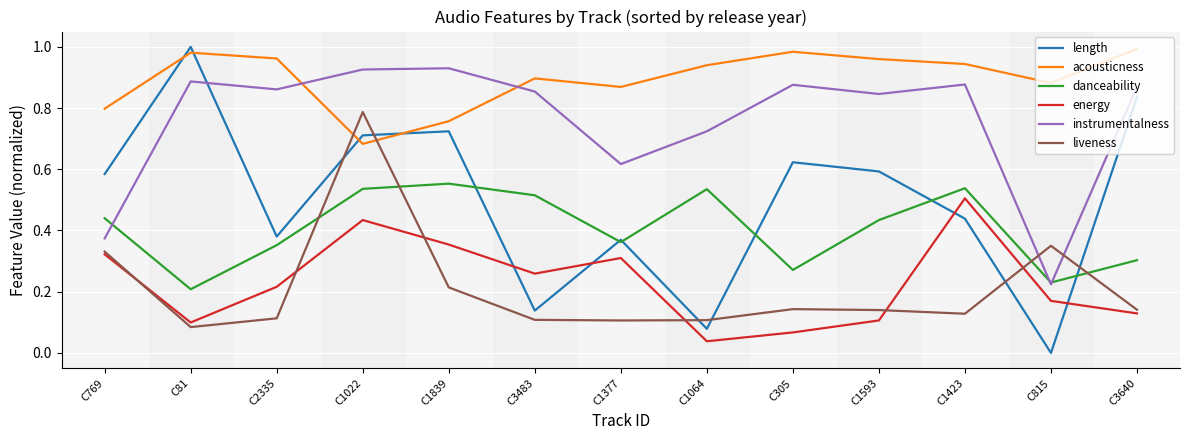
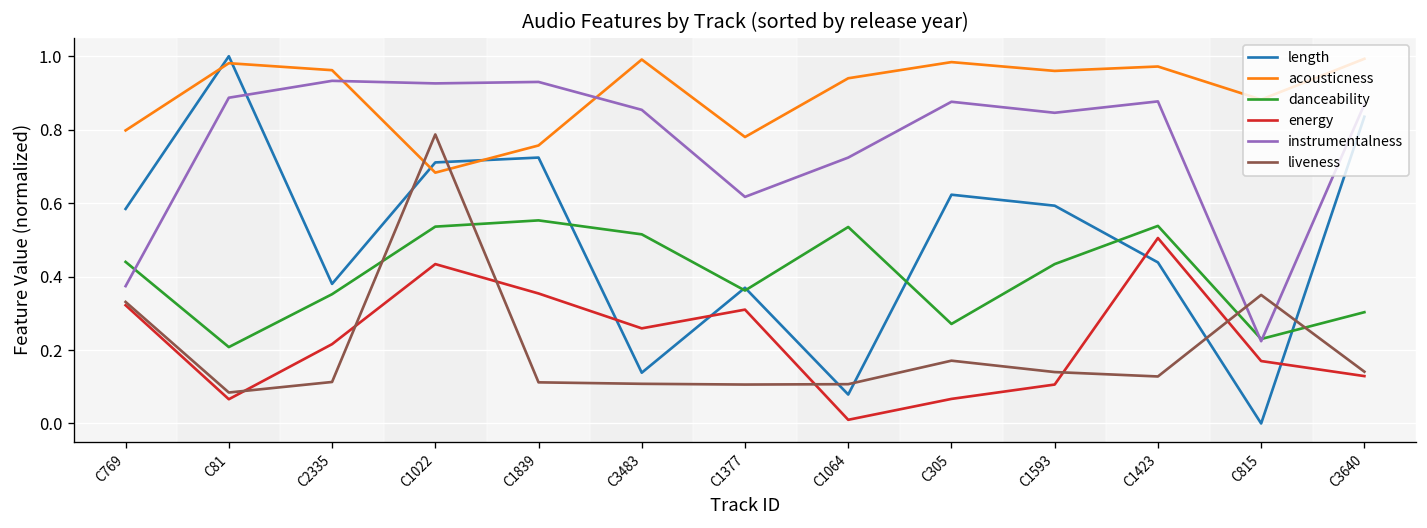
  {
    "length": {
      "C769": 0.58,
      "C81": 1.00,
      "C2335": 0.38,
      "C1022": 0.71,
      "C1839": 0.72,
      "C3483": 0.14,
      "C1064": 0.08,
      "C305": 0.62,
      "C1593": 0.59,
      "C1423": 0.44,
      "C815": 0.00
    },
    "acousticness": {
      "C769": 0.80,
      "C81": 0.98,
      "C2335": 0.96,
      "C1022": 0.68,
      "C1839": 0.76,
-     "C3483": 0.90,
-     "C1377": 0.87,
+     "C3483": 0.99,
+     "C1377": 0.78,
      "C1064": 0.94,
      "C305": 0.98,
      "C1593": 0.96,
-     "C1423": 0.94
+     "C1423": 0.97
    },
    "danceability": {
      "C769": 0.44,
      "C81": 0.21,
      "C2335": 0.35,
      "C1022": 0.54,
      "C1839": 0.55,
      "C3483": 0.52,
      "C1064": 0.54,
      "C305": 0.27,
      "C1593": 0.43,
      "C1423": 0.54,
      "C3640": 0.30
    },
    "energy": {
      "C769": 0.32,
-     "C81": 0.10,
+     "C81": 0.07,
      "C2335": 0.22,
      "C1022": 0.43,
      "C1839": 0.35,
      "C3483": 0.26,
      "C1377": 0.31,
-     "C1064": 0.04,
+     "C1064": 0.01,
      "C305": 0.07,
      "C1593": 0.11,
      "C1423": 0.51,
      "C815": 0.17,
      "C3640": 0.13
    },
    "instrumentalness": {
      "C769": 0.37,
      "C81": 0.89,
-     "C2335": 0.86,
+     "C2335": 0.93,
      "C1022": 0.93,
      "C1839": 0.93,
      "C3483": 0.85,
      "C1377": 0.62,
      "C1064": 0.72,
      "C305": 0.88,
      "C1593": 0.85,
      "C1423": 0.88
    },
    "liveness": {
      "C769": 0.33,
      "C81": 0.08,
      "C2335": 0.11,
      "C1022": 0.79,
-     "C1839": 0.21,
+     "C1839": 0.11,
      "C3483": 0.11,
      "C1377": 0.11,
      "C1064": 0.11,
-     "C305": 0.14,
+     "C305": 0.17,
      "C1593": 0.14,
      "C1423": 0.13,
      "C815": 0.35,
      "C3640": 0.14
    }
  }
